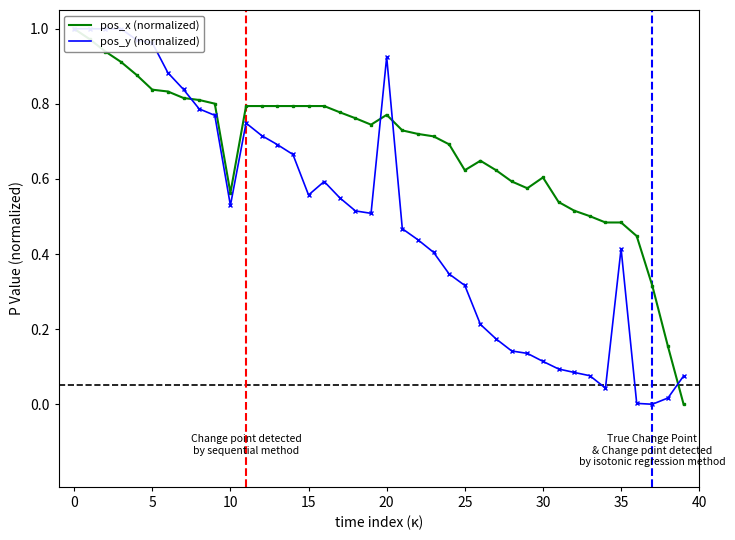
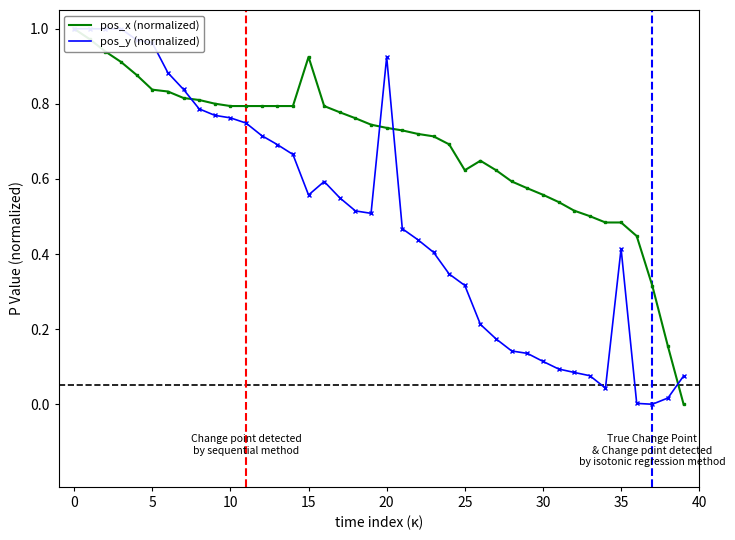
  {
    "pos_x (normalized)": {
      "5": 0.84,
-     "10": 0.56,
-     "15": 0.79,
-     "20": 0.77,
+     "10": 0.79,
+     "15": 0.93,
+     "20": 0.74,
      "25": 0.62,
-     "30": 0.60,
+     "30": 0.56,
      "35": 0.48
    },
    "pos_y (normalized)": {
-     "10": 0.53,
+     "10": 0.76,
      "15": 0.56,
      "20": 0.92,
      "25": 0.32,
      "30": 0.11,
      "35": 0.41
    }
  }
